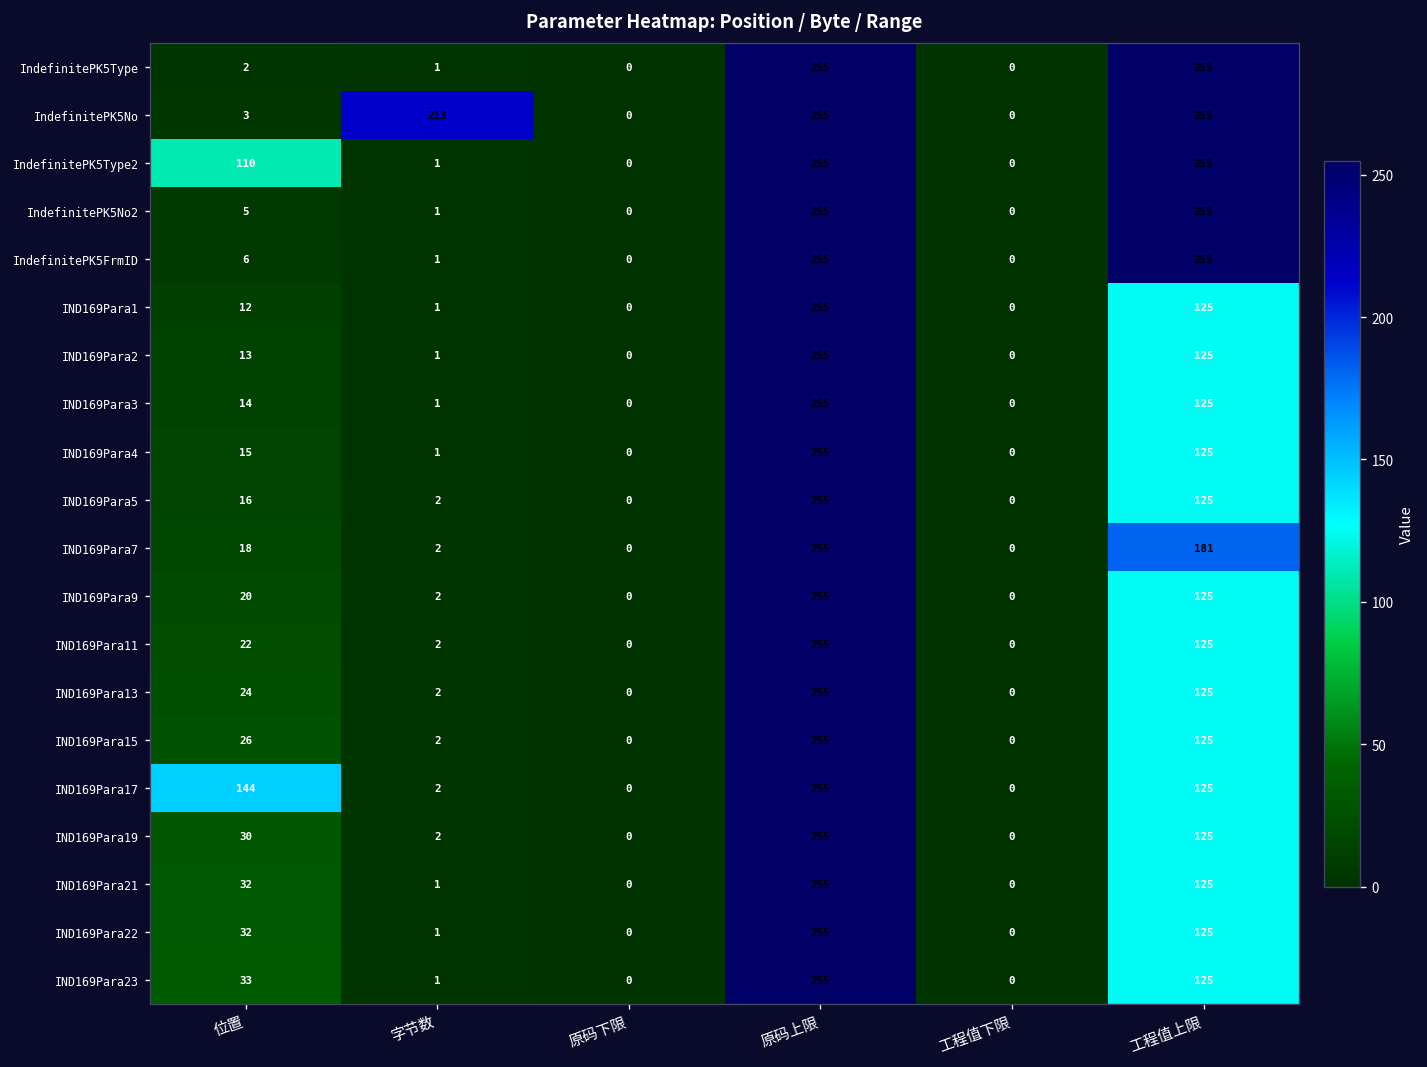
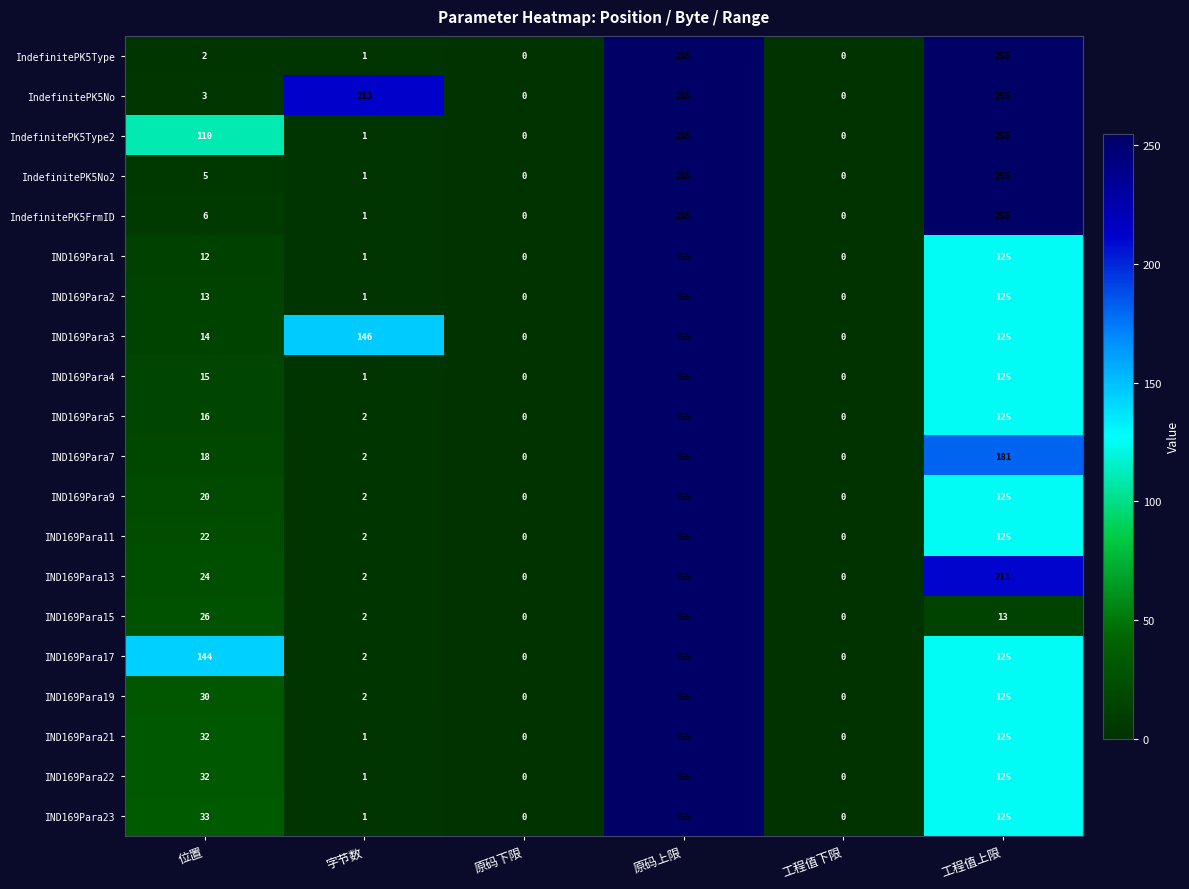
  {
    "IndefinitePK5Type": {
      "位置": 2,
      "字节数": 1,
      "原码下限": 0,
      "原码上限": 255,
      "工程值下限": 0,
      "工程值上限": 255
    },
    "IndefinitePK5No": {
      "位置": 3,
      "字节数": 213,
      "原码下限": 0,
      "原码上限": 255,
      "工程值下限": 0,
      "工程值上限": 255
    },
    "IndefinitePK5Type2": {
      "位置": 110,
      "字节数": 1,
      "原码下限": 0,
      "原码上限": 255,
      "工程值下限": 0,
      "工程值上限": 255
    },
    "IndefinitePK5No2": {
      "位置": 5,
      "字节数": 1,
      "原码下限": 0,
      "原码上限": 255,
      "工程值下限": 0,
      "工程值上限": 255
    },
    "IndefinitePK5FrmID": {
      "位置": 6,
      "字节数": 1,
      "原码下限": 0,
      "原码上限": 255,
      "工程值下限": 0,
      "工程值上限": 255
    },
    "IND169Para1": {
      "位置": 12,
      "字节数": 1,
      "原码下限": 0,
      "原码上限": 255,
      "工程值下限": 0,
      "工程值上限": 125
    },
    "IND169Para2": {
      "位置": 13,
      "字节数": 1,
      "原码下限": 0,
      "原码上限": 255,
      "工程值下限": 0,
      "工程值上限": 125
    },
    "IND169Para3": {
      "位置": 14,
-     "字节数": 1,
+     "字节数": 146,
      "原码下限": 0,
      "原码上限": 255,
      "工程值下限": 0,
      "工程值上限": 125
    },
    "IND169Para4": {
      "位置": 15,
      "字节数": 1,
      "原码下限": 0,
      "原码上限": 255,
      "工程值下限": 0,
      "工程值上限": 125
    },
    "IND169Para5": {
      "位置": 16,
      "字节数": 2,
      "原码下限": 0,
      "原码上限": 255,
      "工程值下限": 0,
      "工程值上限": 125
    },
    "IND169Para7": {
      "位置": 18,
      "字节数": 2,
      "原码下限": 0,
      "原码上限": 255,
      "工程值下限": 0,
      "工程值上限": 181
    },
    "IND169Para9": {
      "位置": 20,
      "字节数": 2,
      "原码下限": 0,
      "原码上限": 255,
      "工程值下限": 0,
      "工程值上限": 125
    },
    "IND169Para11": {
      "位置": 22,
      "字节数": 2,
      "原码下限": 0,
      "原码上限": 255,
      "工程值下限": 0,
      "工程值上限": 125
    },
    "IND169Para13": {
      "位置": 24,
      "字节数": 2,
      "原码下限": 0,
      "原码上限": 255,
      "工程值下限": 0,
-     "工程值上限": 125
+     "工程值上限": 211
    },
    "IND169Para15": {
      "位置": 26,
      "字节数": 2,
      "原码下限": 0,
      "原码上限": 255,
      "工程值下限": 0,
-     "工程值上限": 125
+     "工程值上限": 13
    },
    "IND169Para17": {
      "位置": 144,
      "字节数": 2,
      "原码下限": 0,
      "原码上限": 255,
      "工程值下限": 0,
      "工程值上限": 125
    },
    "IND169Para19": {
      "位置": 30,
      "字节数": 2,
      "原码下限": 0,
      "原码上限": 255,
      "工程值下限": 0,
      "工程值上限": 125
    },
    "IND169Para21": {
      "位置": 32,
      "字节数": 1,
      "原码下限": 0,
      "原码上限": 255,
      "工程值下限": 0,
      "工程值上限": 125
    },
    "IND169Para22": {
      "位置": 32,
      "字节数": 1,
      "原码下限": 0,
      "原码上限": 255,
      "工程值下限": 0,
      "工程值上限": 125
    },
    "IND169Para23": {
      "位置": 33,
      "字节数": 1,
      "原码下限": 0,
      "原码上限": 255,
      "工程值下限": 0,
      "工程值上限": 125
    }
  }
